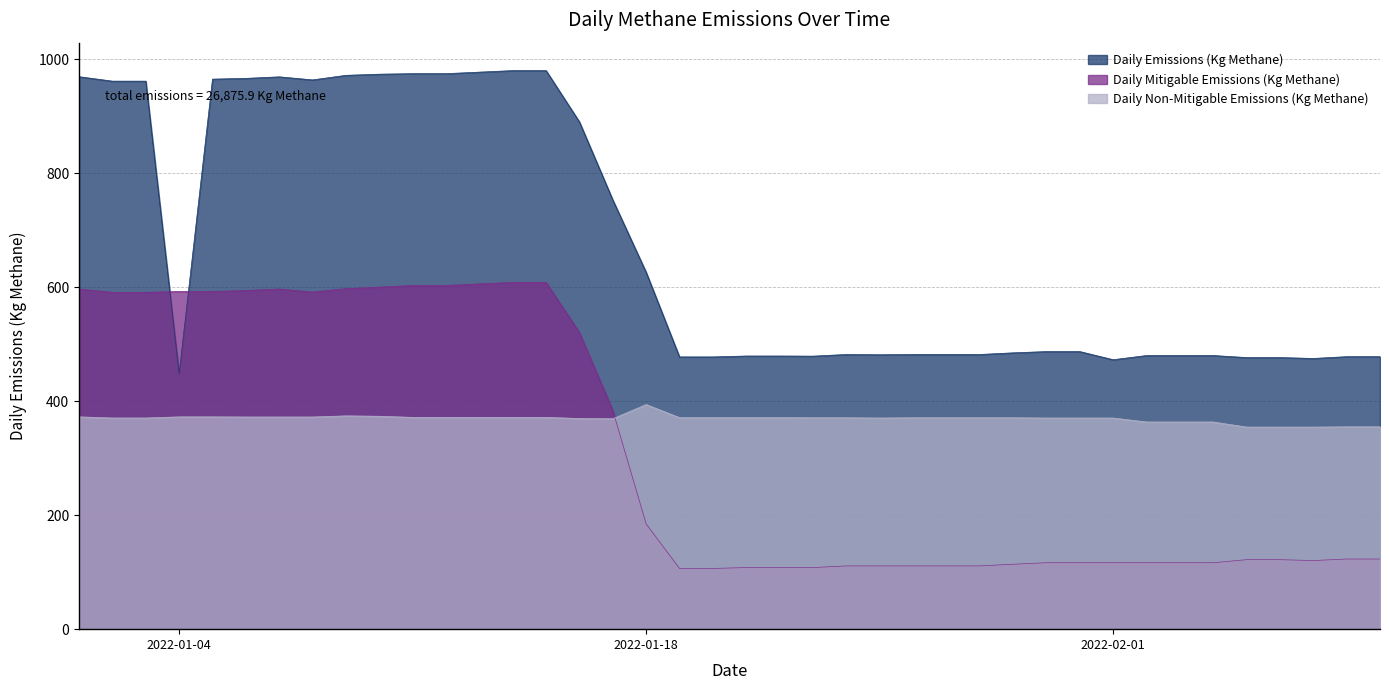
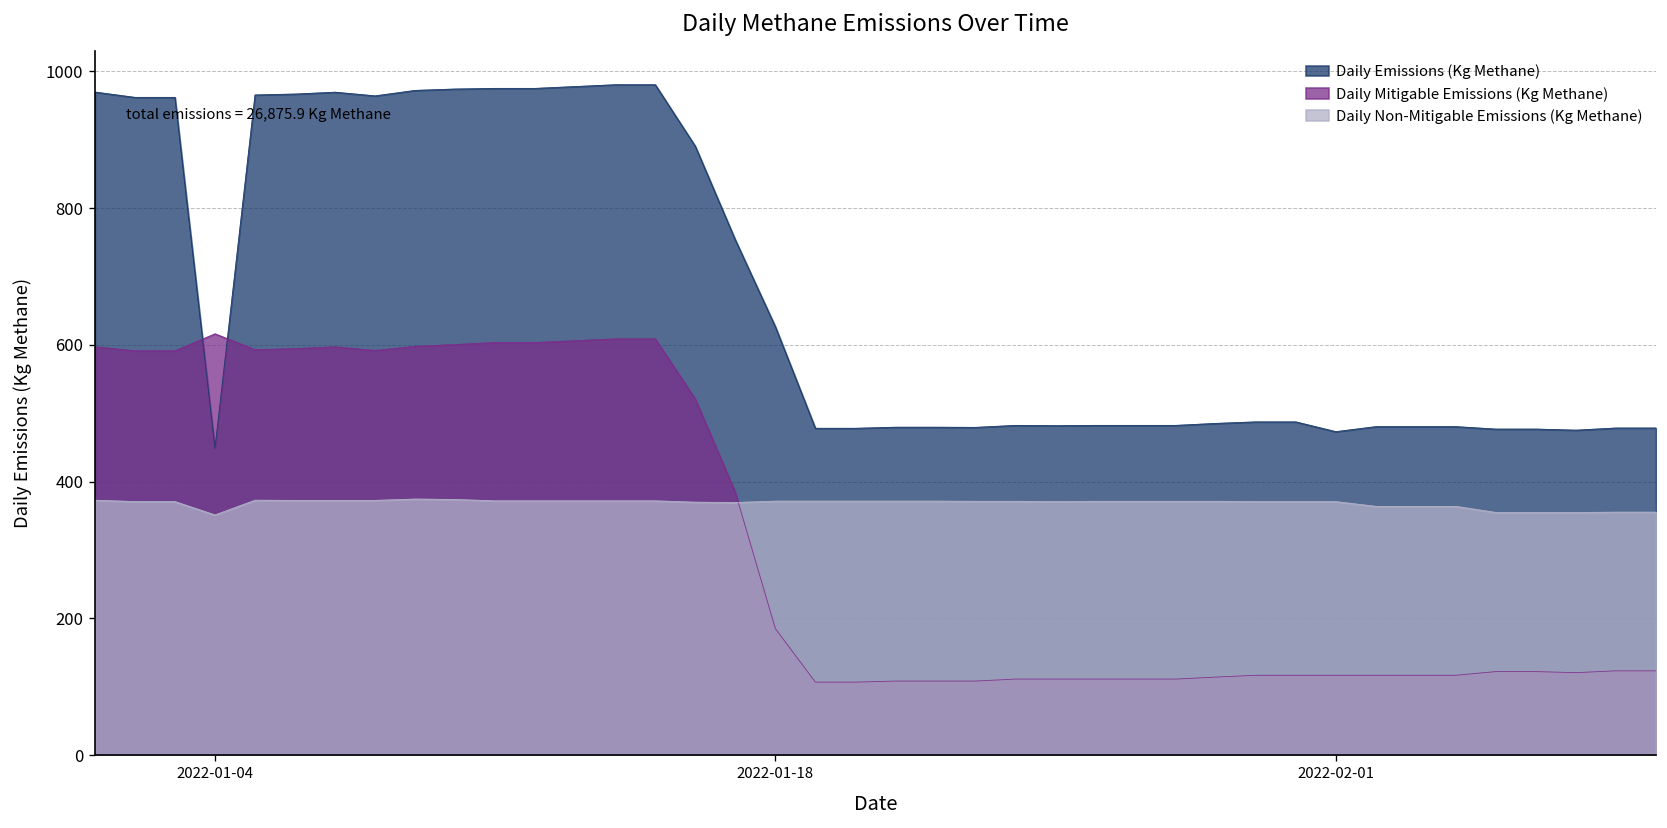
  {
    "Daily Emissions (Kg Methane)": {
      "2022-01-04": 450,
      "2022-01-18": 630,
      "2022-02-01": 470
    },
    "Daily Mitigable Emissions (Kg Methane)": {
-     "2022-01-04": 590,
+     "2022-01-04": 620,
      "2022-01-18": 180,
      "2022-02-01": 120
    },
    "Daily Non-Mitigable Emissions (Kg Methane)": {
-     "2022-01-04": 370,
-     "2022-01-18": 390,
+     "2022-01-04": 350,
+     "2022-01-18": 370,
      "2022-02-01": 370
    }
  }
